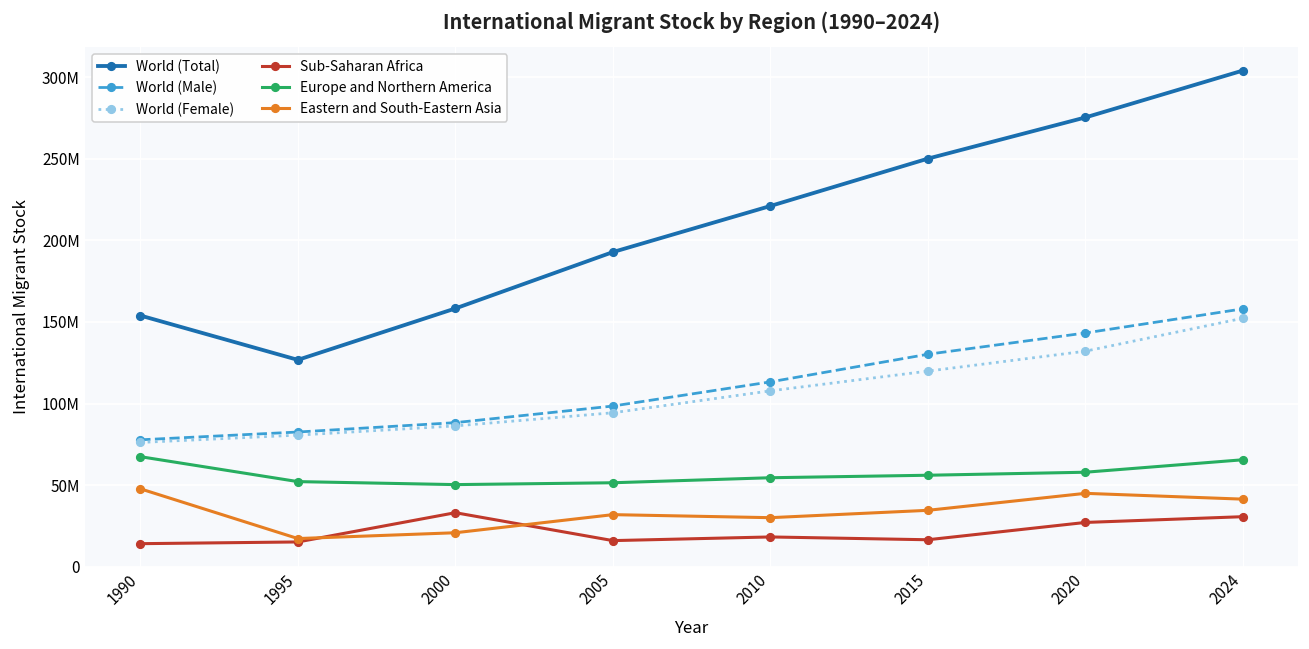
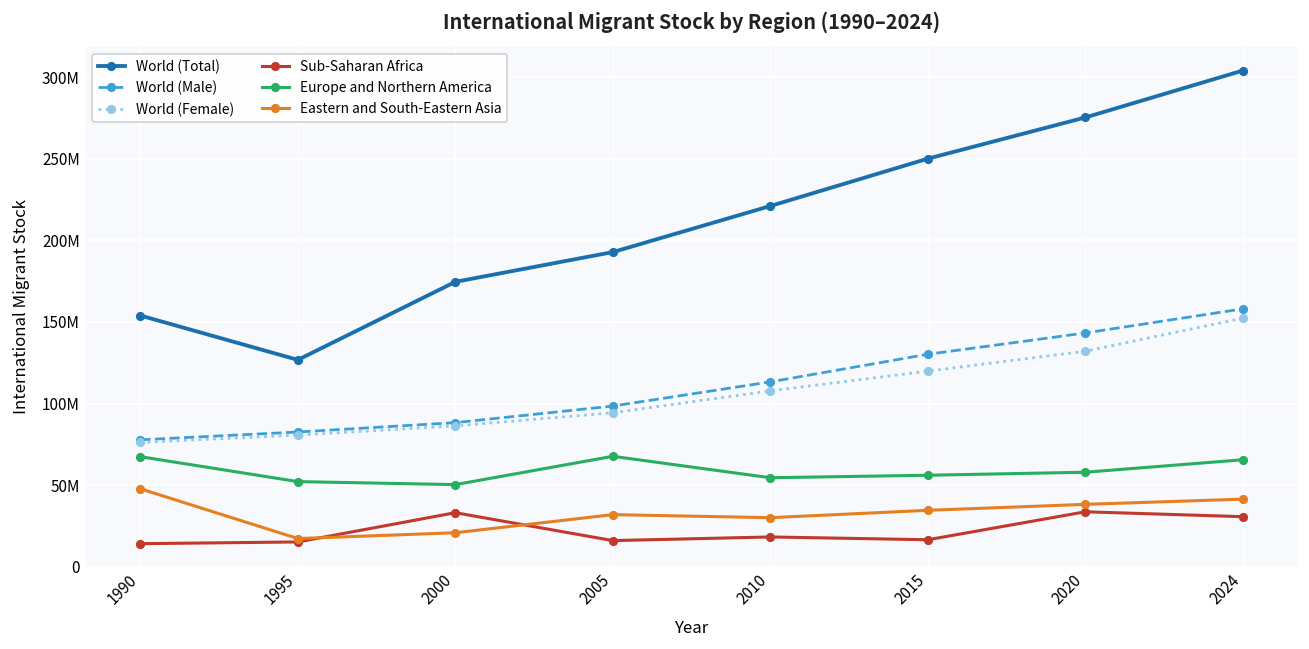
  {
    "World (Total)": {
      "1990": 154000000,
      "1995": 127000000,
-     "2000": 158000000,
+     "2000": 175000000,
      "2005": 193000000,
      "2010": 221000000,
      "2015": 250000000,
      "2020": 275000000,
      "2024": 304000000
    },
    "World (Male)": {
      "1995": 83000000,
      "2000": 88000000,
      "2005": 98000000,
      "2010": 113000000,
      "2015": 130000000,
      "2020": 143000000,
      "2024": 158000000
    },
    "World (Female)": {
      "1995": 81000000,
      "2000": 86000000,
      "2005": 94000000,
      "2010": 108000000,
      "2015": 120000000,
      "2020": 132000000,
      "2024": 152000000
    },
    "Sub-Saharan Africa": {
      "1990": 14000000,
      "1995": 15000000,
      "2000": 33000000,
      "2005": 16000000,
      "2010": 18000000,
      "2015": 17000000,
-     "2020": 27000000,
+     "2020": 34000000,
      "2024": 31000000
    },
    "Europe and Northern America": {
      "1990": 67000000,
      "1995": 52000000,
      "2000": 50000000,
-     "2005": 51000000,
+     "2005": 68000000,
      "2010": 55000000,
      "2015": 56000000,
      "2020": 58000000,
      "2024": 66000000
    },
    "Eastern and South-Eastern Asia": {
      "1990": 48000000,
      "1995": 17000000,
      "2000": 21000000,
      "2005": 32000000,
      "2010": 30000000,
      "2015": 35000000,
-     "2020": 45000000,
+     "2020": 38000000,
      "2024": 41000000
    }
  }
